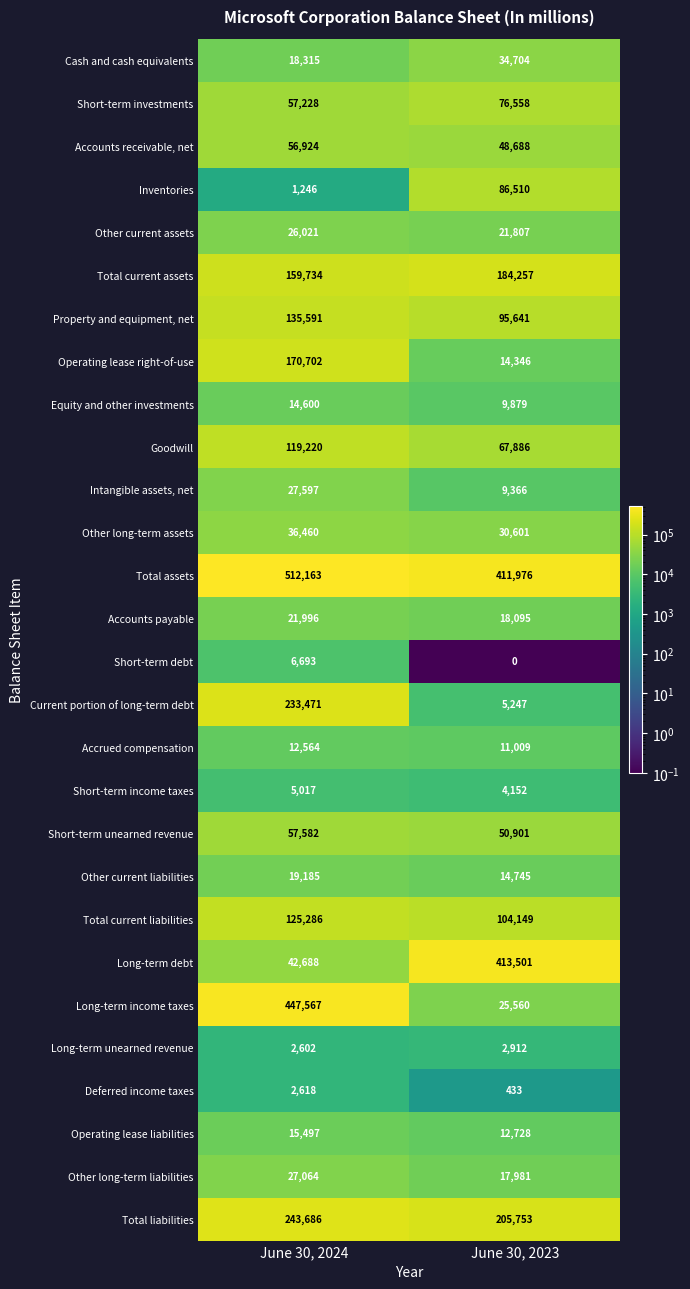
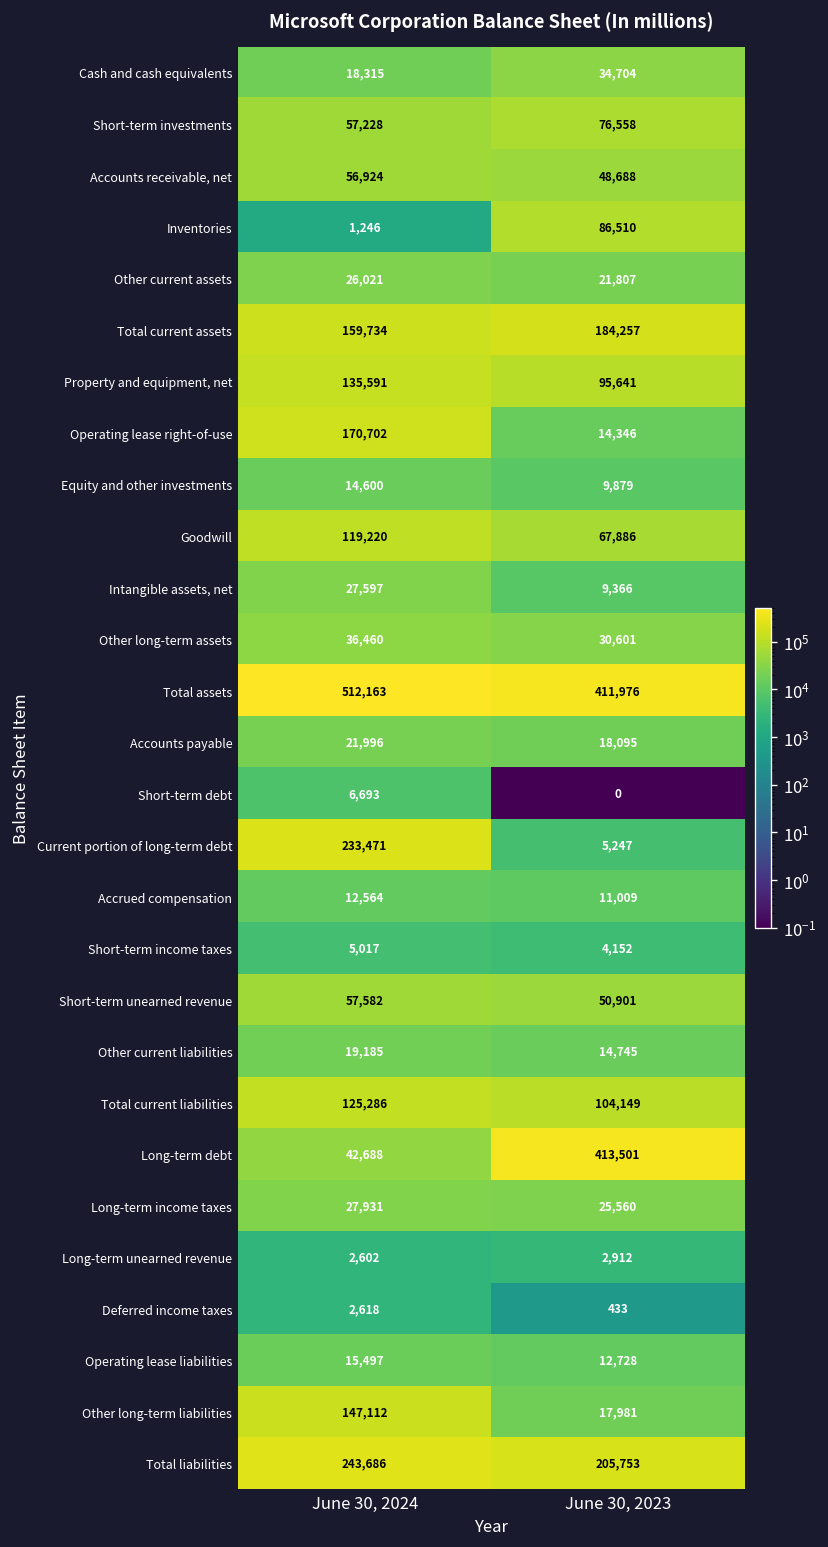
  {
    "Cash and cash equivalents": {
      "June 30, 2024": "18,315",
      "June 30, 2023": "34,704"
    },
    "Short-term investments": {
      "June 30, 2024": "57,228",
      "June 30, 2023": "76,558"
    },
    "Accounts receivable, net": {
      "June 30, 2024": "56,924",
      "June 30, 2023": "48,688"
    },
    "Inventories": {
      "June 30, 2024": "1,246",
      "June 30, 2023": "86,510"
    },
    "Other current assets": {
      "June 30, 2024": "26,021",
      "June 30, 2023": "21,807"
    },
    "Total current assets": {
      "June 30, 2024": "159,734",
      "June 30, 2023": "184,257"
    },
    "Property and equipment, net": {
      "June 30, 2024": "135,591",
      "June 30, 2023": "95,641"
    },
    "Operating lease right-of-use": {
      "June 30, 2024": "170,702",
      "June 30, 2023": "14,346"
    },
    "Equity and other investments": {
      "June 30, 2024": "14,600",
      "June 30, 2023": "9,879"
    },
    "Goodwill": {
      "June 30, 2024": "119,220",
      "June 30, 2023": "67,886"
    },
    "Intangible assets, net": {
      "June 30, 2024": "27,597",
      "June 30, 2023": "9,366"
    },
    "Other long-term assets": {
      "June 30, 2024": "36,460",
      "June 30, 2023": "30,601"
    },
    "Total assets": {
      "June 30, 2024": "512,163",
      "June 30, 2023": "411,976"
    },
    "Accounts payable": {
      "June 30, 2024": "21,996",
      "June 30, 2023": "18,095"
    },
    "Short-term debt": {
      "June 30, 2024": "6,693",
      "June 30, 2023": "0"
    },
    "Current portion of long-term debt": {
      "June 30, 2024": "233,471",
      "June 30, 2023": "5,247"
    },
    "Accrued compensation": {
      "June 30, 2024": "12,564",
      "June 30, 2023": "11,009"
    },
    "Short-term income taxes": {
      "June 30, 2024": "5,017",
      "June 30, 2023": "4,152"
    },
    "Short-term unearned revenue": {
      "June 30, 2024": "57,582",
      "June 30, 2023": "50,901"
    },
    "Other current liabilities": {
      "June 30, 2024": "19,185",
      "June 30, 2023": "14,745"
    },
    "Total current liabilities": {
      "June 30, 2024": "125,286",
      "June 30, 2023": "104,149"
    },
    "Long-term debt": {
      "June 30, 2024": "42,688",
      "June 30, 2023": "413,501"
    },
    "Long-term income taxes": {
-     "June 30, 2024": "447,567",
+     "June 30, 2024": "27,931",
      "June 30, 2023": "25,560"
    },
    "Long-term unearned revenue": {
      "June 30, 2024": "2,602",
      "June 30, 2023": "2,912"
    },
    "Deferred income taxes": {
      "June 30, 2024": "2,618",
      "June 30, 2023": "433"
    },
    "Operating lease liabilities": {
      "June 30, 2024": "15,497",
      "June 30, 2023": "12,728"
    },
    "Other long-term liabilities": {
-     "June 30, 2024": "27,064",
+     "June 30, 2024": "147,112",
      "June 30, 2023": "17,981"
    },
    "Total liabilities": {
      "June 30, 2024": "243,686",
      "June 30, 2023": "205,753"
    }
  }
